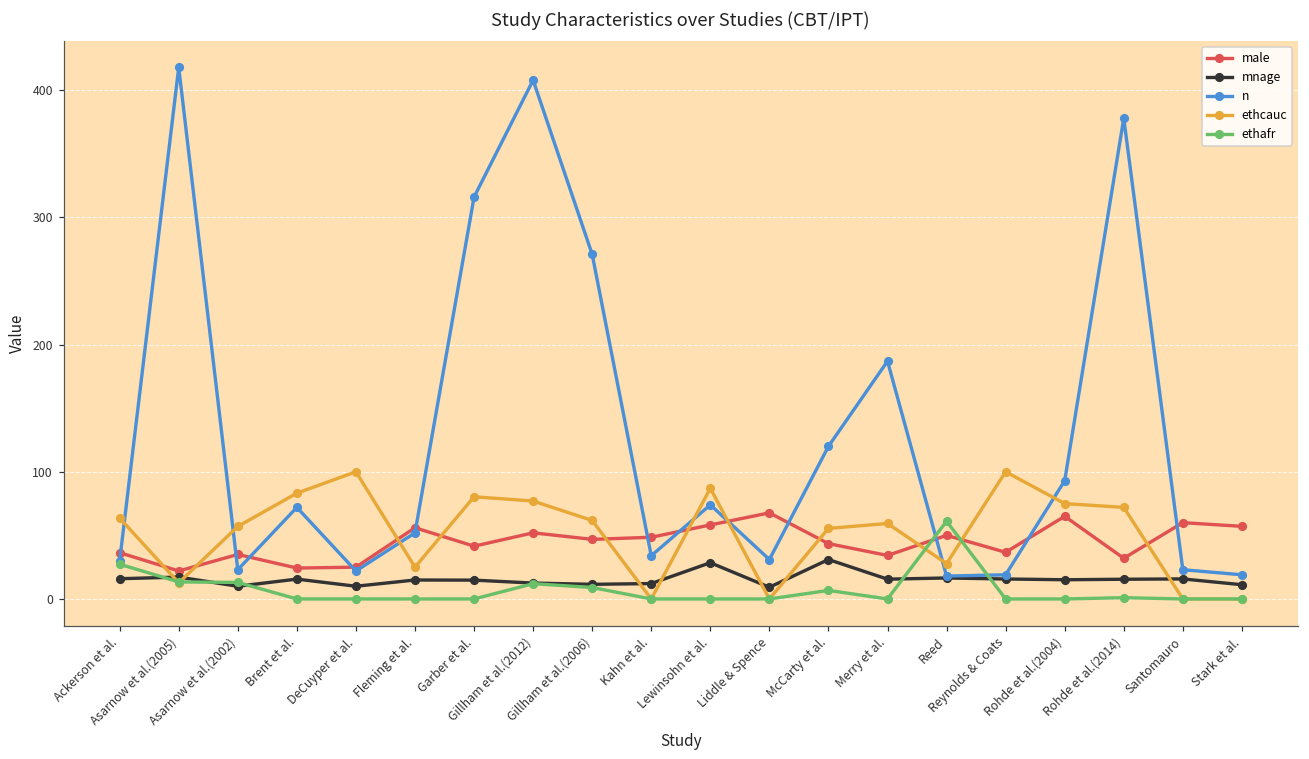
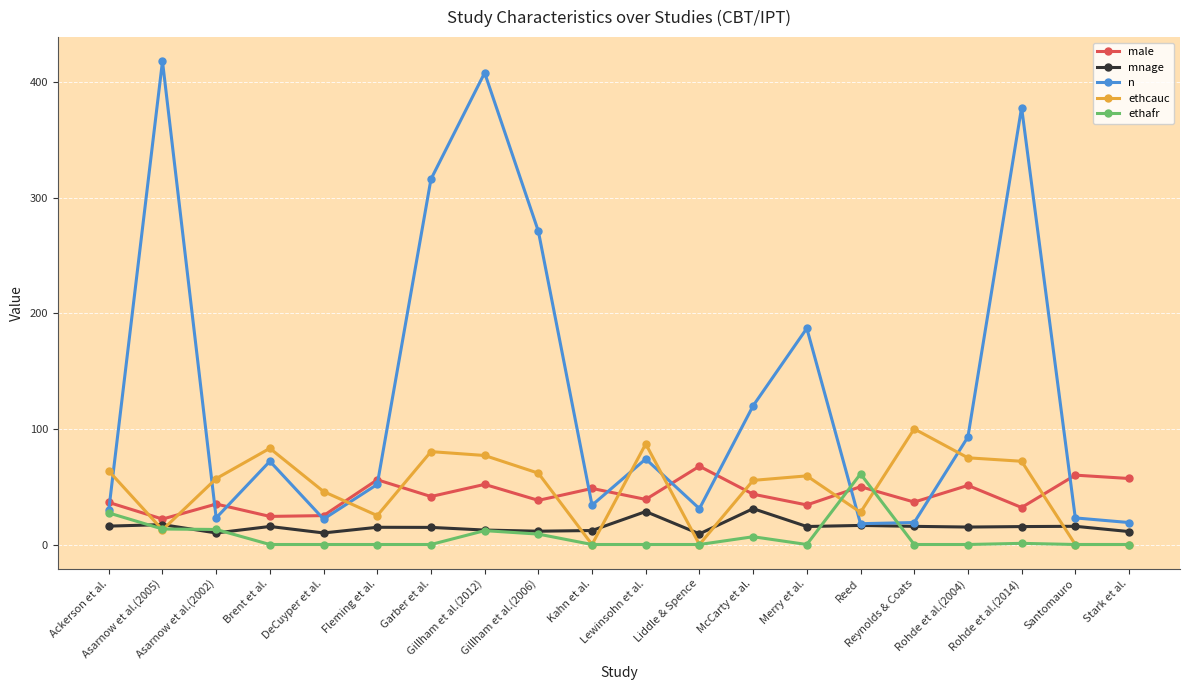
  {
    "male": {
      "Ackerson et al.": 36,
      "Asarnow et al.(2005)": 22,
      "Asarnow et al.(2002)": 35,
      "Brent et al.": 24,
      "DeCuyper et al.": 25,
      "Fleming et al.": 56,
      "Garber et al.": 42,
      "Gillham et al.(2012)": 52,
-     "Gillham et al.(2006)": 47,
+     "Gillham et al.(2006)": 38,
      "Kahn et al.": 49,
-     "Lewinsohn et al.": 58,
+     "Lewinsohn et al.": 39,
      "Liddle & Spence": 68,
      "McCarty et al.": 44,
      "Merry et al.": 34,
      "Reed": 50,
      "Reynolds & Coats": 37,
-     "Rohde et al.(2004)": 65,
+     "Rohde et al.(2004)": 51,
      "Rohde et al.(2014)": 32,
      "Santomauro": 60,
      "Stark et al.": 57
    },
    "mnage": {
      "Ackerson et al.": 16,
      "Asarnow et al.(2005)": 17,
      "Asarnow et al.(2002)": 10,
      "Brent et al.": 16,
      "DeCuyper et al.": 10,
      "Fleming et al.": 15,
      "Garber et al.": 15,
      "Gillham et al.(2006)": 12,
      "Kahn et al.": 12,
      "Lewinsohn et al.": 29,
      "Liddle & Spence": 9,
      "McCarty et al.": 31,
      "Merry et al.": 16,
      "Reynolds & Coats": 16,
      "Rohde et al.(2004)": 15,
      "Rohde et al.(2014)": 16,
      "Santomauro": 16,
      "Stark et al.": 11
    },
    "n": {
      "Ackerson et al.": 30,
      "Asarnow et al.(2005)": 418,
      "Asarnow et al.(2002)": 23,
      "Brent et al.": 72,
      "DeCuyper et al.": 22,
      "Fleming et al.": 52,
      "Garber et al.": 316,
      "Gillham et al.(2012)": 408,
      "Gillham et al.(2006)": 271,
      "Kahn et al.": 34,
      "Lewinsohn et al.": 74,
      "Liddle & Spence": 31,
      "McCarty et al.": 120,
      "Merry et al.": 187,
      "Reynolds & Coats": 19,
      "Rohde et al.(2004)": 93,
      "Rohde et al.(2014)": 378,
      "Santomauro": 23,
      "Stark et al.": 19
    },
    "ethcauc": {
      "Ackerson et al.": 64,
      "Asarnow et al.(2002)": 57,
      "Brent et al.": 83,
-     "DeCuyper et al.": 100,
+     "DeCuyper et al.": 46,
      "Fleming et al.": 25,
      "Garber et al.": 80,
      "Gillham et al.(2012)": 77,
      "Gillham et al.(2006)": 62,
      "Lewinsohn et al.": 87,
      "McCarty et al.": 55,
      "Merry et al.": 59,
      "Reed": 28,
      "Reynolds & Coats": 100,
      "Rohde et al.(2004)": 75,
      "Rohde et al.(2014)": 72
    },
    "ethafr": {
      "Ackerson et al.": 27,
      "Asarnow et al.(2002)": 13,
      "Brent et al.": 0,
      "DeCuyper et al.": 0,
      "Fleming et al.": 0,
      "Garber et al.": 0,
      "Gillham et al.(2006)": 9,
      "Lewinsohn et al.": 0,
      "McCarty et al.": 7,
      "Merry et al.": 0,
      "Reed": 61,
      "Reynolds & Coats": 0,
      "Rohde et al.(2004)": 0,
      "Rohde et al.(2014)": 1
    }
  }
